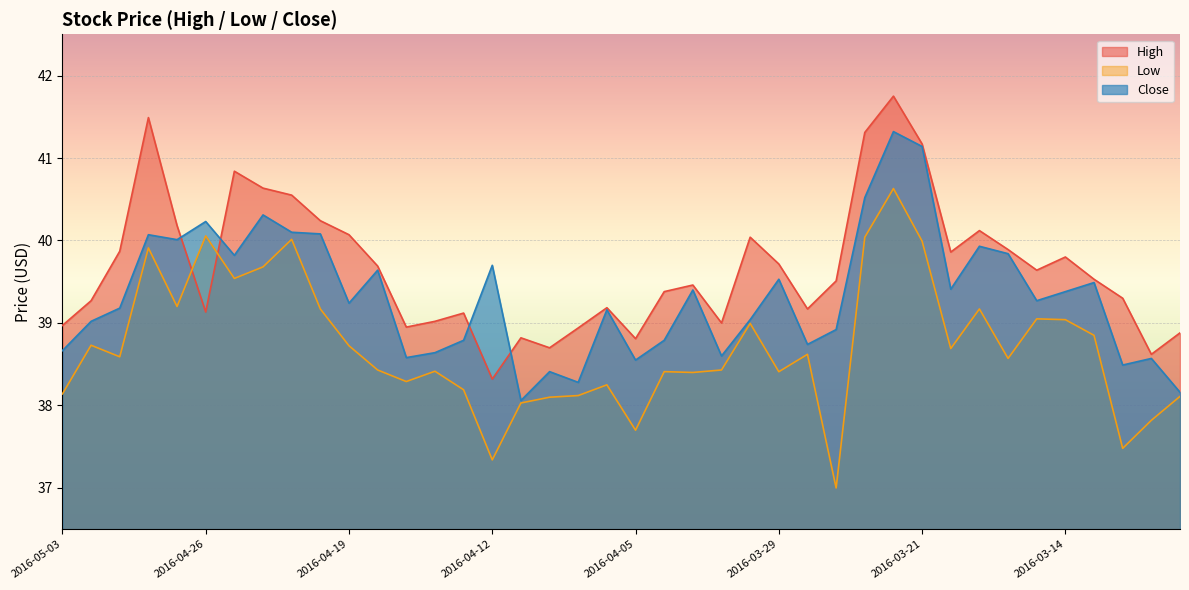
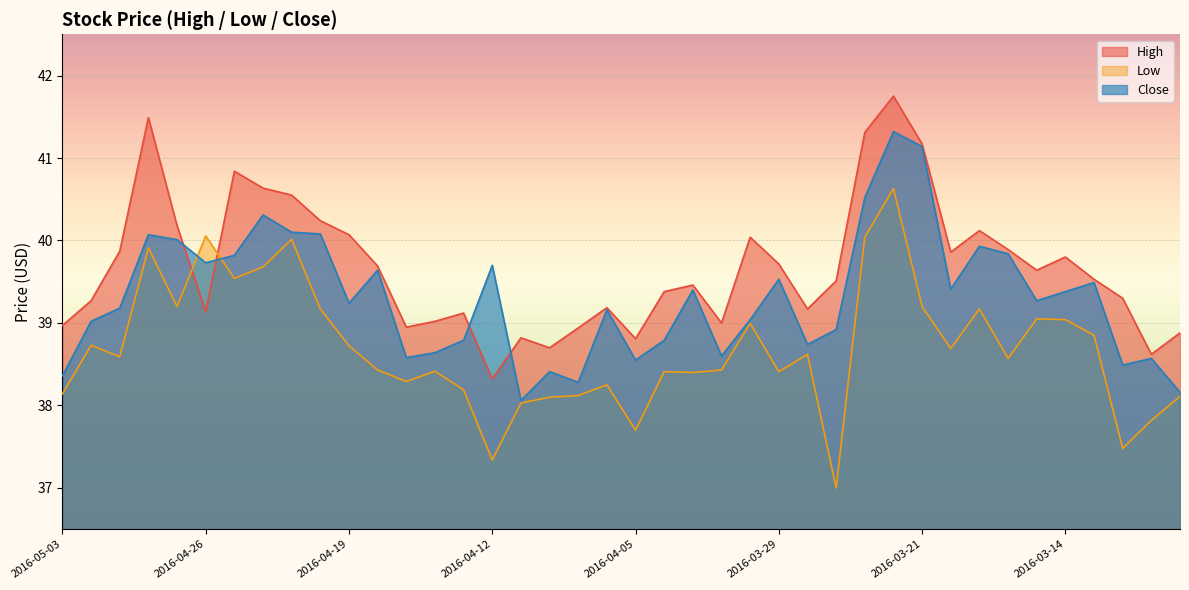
  {
    "High": {
      "2016-05-03": 39.0,
      "2016-04-26": 39.1,
      "2016-04-19": 40.1,
      "2016-04-12": 38.3,
      "2016-04-05": 38.8,
      "2016-03-29": 39.7,
      "2016-03-14": 39.8
    },
    "Low": {
      "2016-05-03": 38.1,
      "2016-04-26": 40.1,
      "2016-04-19": 38.7,
      "2016-04-12": 37.3,
      "2016-04-05": 37.7,
      "2016-03-29": 38.4,
-     "2016-03-21": 40.0,
+     "2016-03-21": 39.2,
      "2016-03-14": 39.0
    },
    "Close": {
-     "2016-05-03": 38.7,
-     "2016-04-26": 40.2,
+     "2016-05-03": 38.4,
+     "2016-04-26": 39.7,
      "2016-04-19": 39.2,
      "2016-04-12": 39.7,
      "2016-04-05": 38.5,
      "2016-03-29": 39.5,
      "2016-03-14": 39.4
    }
  }
